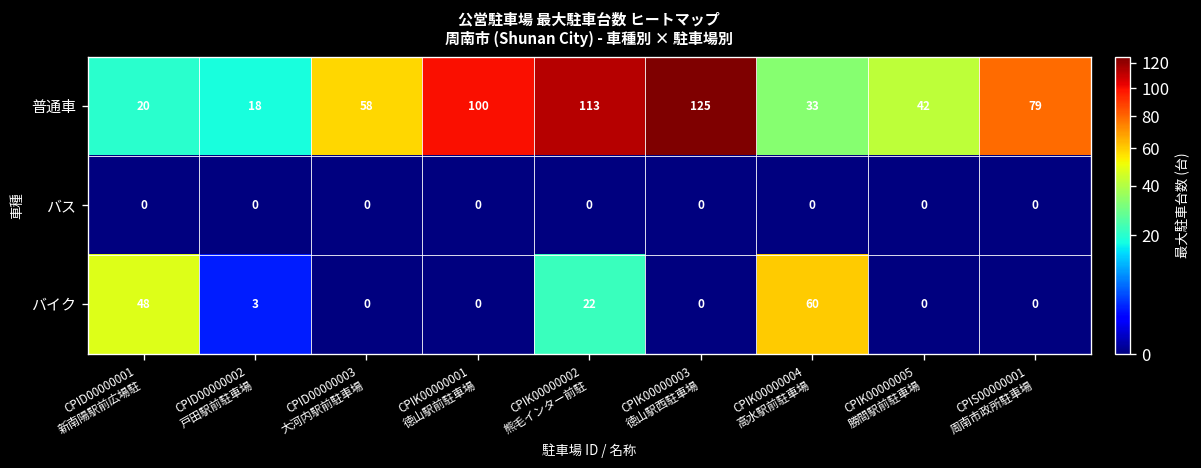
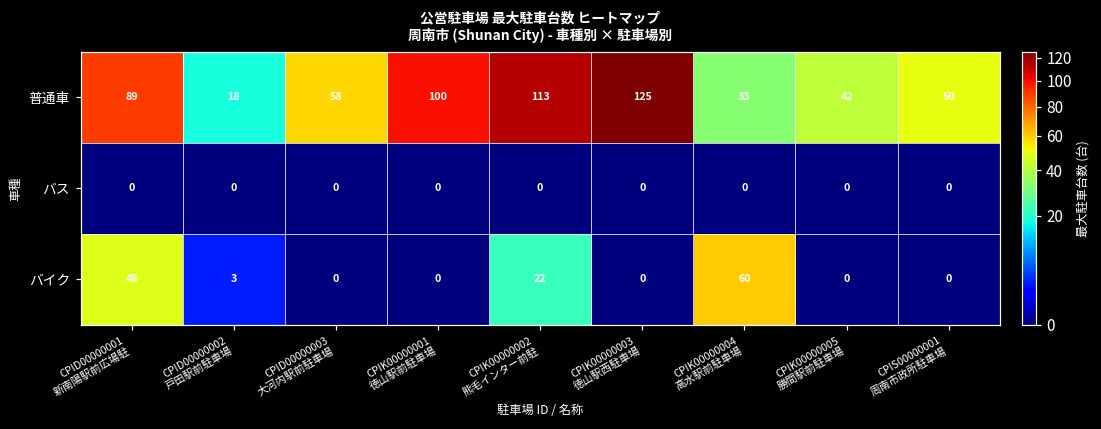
  {
    "普通車": {
-     "CPID00000001 新南陽駅前広場駐": 20,
+     "CPID00000001 新南陽駅前広場駐": 89,
      "CPID00000002 戸田駅前駐車場": 18,
      "CPID00000003 大河内駅前駐車場": 58,
      "CPIK00000001 徳山駅前駐車場": 100,
      "CPIK00000002 熊毛インター前駐": 113,
      "CPIK00000003 徳山駅西駐車場": 125,
      "CPIK00000004 高水駅前駐車場": 33,
      "CPIK00000005 勝間駅前駐車場": 42,
-     "CPIS00000001 周南市政所駐車場": 79
+     "CPIS00000001 周南市政所駐車場": 50
    },
    "バス": {
      "CPID00000001 新南陽駅前広場駐": 0,
      "CPID00000002 戸田駅前駐車場": 0,
      "CPID00000003 大河内駅前駐車場": 0,
      "CPIK00000001 徳山駅前駐車場": 0,
      "CPIK00000002 熊毛インター前駐": 0,
      "CPIK00000003 徳山駅西駐車場": 0,
      "CPIK00000004 高水駅前駐車場": 0,
      "CPIK00000005 勝間駅前駐車場": 0,
      "CPIS00000001 周南市政所駐車場": 0
    },
    "バイク": {
      "CPID00000001 新南陽駅前広場駐": 48,
      "CPID00000002 戸田駅前駐車場": 3,
      "CPID00000003 大河内駅前駐車場": 0,
      "CPIK00000001 徳山駅前駐車場": 0,
      "CPIK00000002 熊毛インター前駐": 22,
      "CPIK00000003 徳山駅西駐車場": 0,
      "CPIK00000004 高水駅前駐車場": 60,
      "CPIK00000005 勝間駅前駐車場": 0,
      "CPIS00000001 周南市政所駐車場": 0
    }
  }
